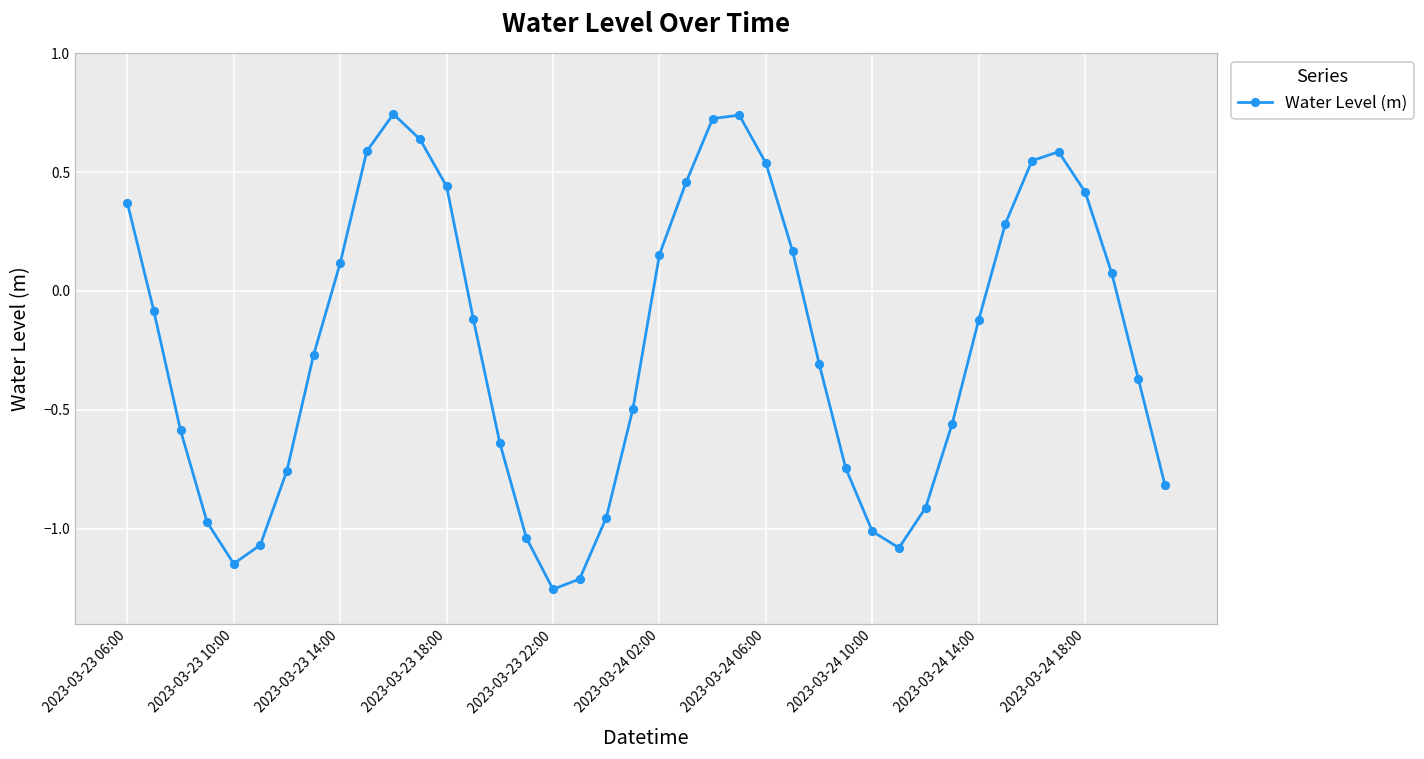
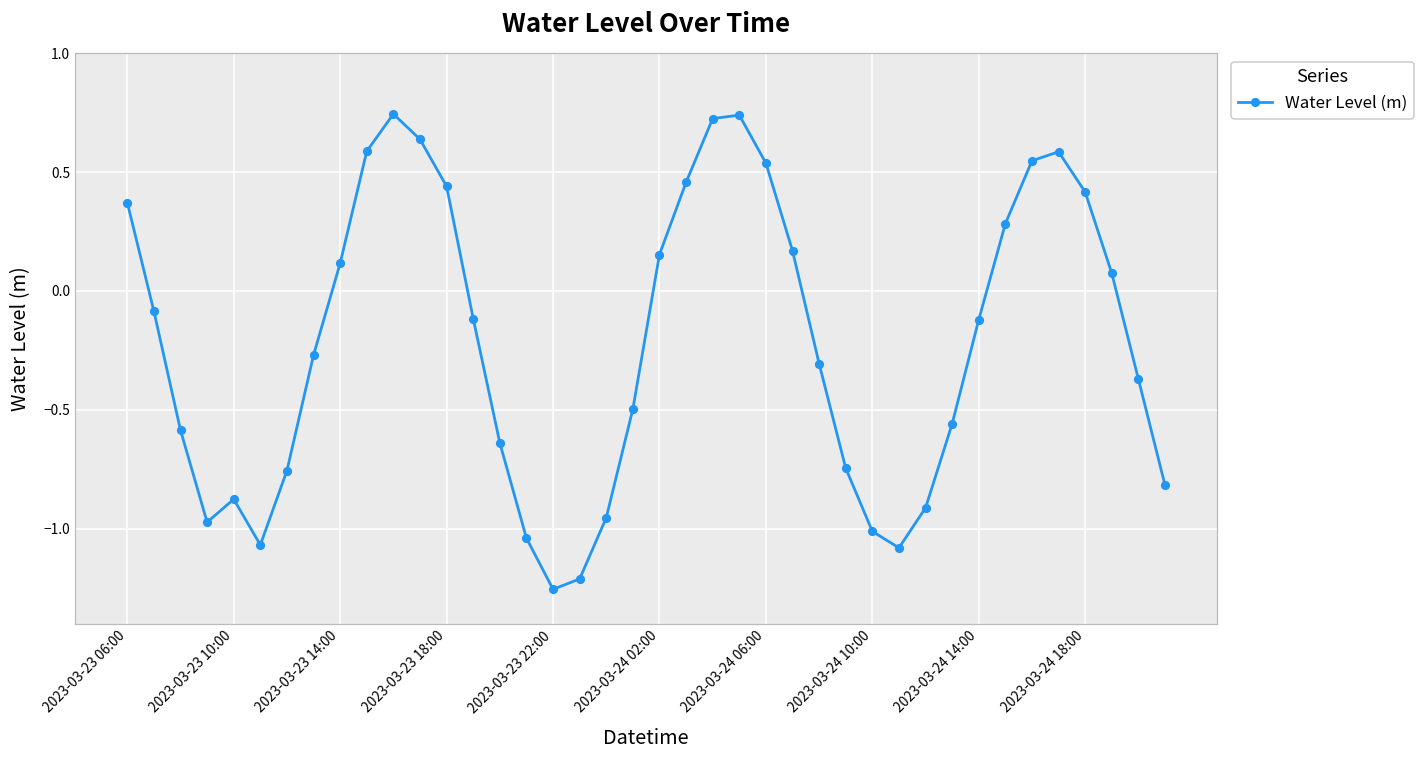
  {
    "2023-03-23 06:00": 0.37,
-   "2023-03-23 10:00": -1.15,
+   "2023-03-23 10:00": -0.88,
    "2023-03-23 14:00": 0.12,
    "2023-03-23 18:00": 0.44,
    "2023-03-23 22:00": -1.26,
    "2023-03-24 02:00": 0.15,
    "2023-03-24 06:00": 0.54,
    "2023-03-24 10:00": -1.01,
    "2023-03-24 14:00": -0.12,
    "2023-03-24 18:00": 0.42
  }
